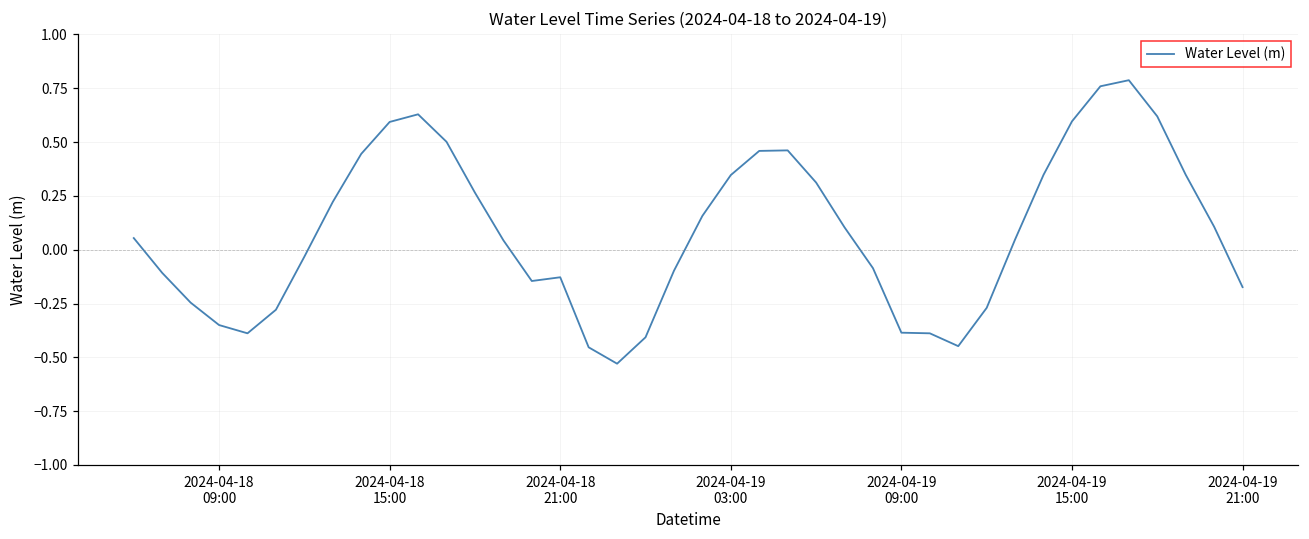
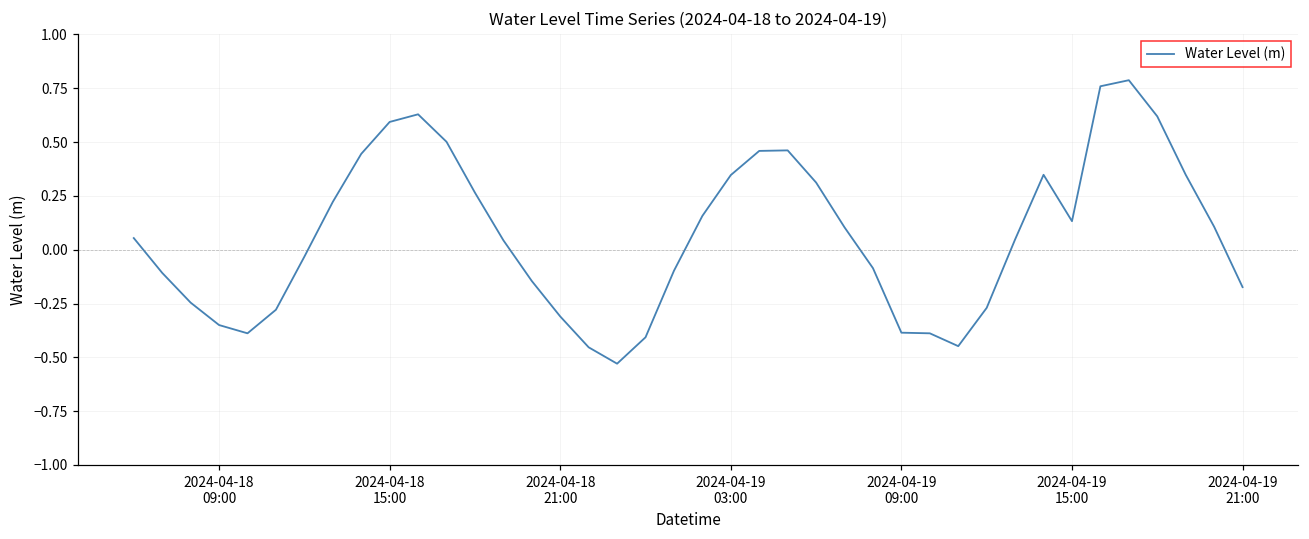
  {
    "2024-04-18 09:00": -0.35,
    "2024-04-18 15:00": 0.59,
-   "2024-04-18 21:00": -0.13,
+   "2024-04-18 21:00": -0.31,
    "2024-04-19 03:00": 0.35,
    "2024-04-19 09:00": -0.39,
-   "2024-04-19 15:00": 0.60,
+   "2024-04-19 15:00": 0.13,
    "2024-04-19 21:00": -0.17
  }
